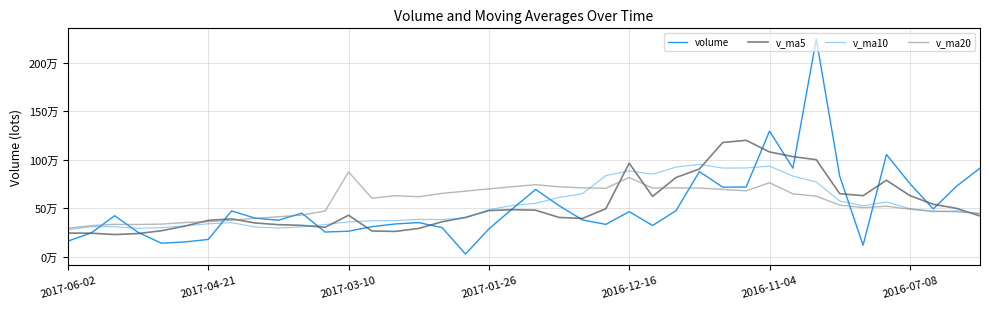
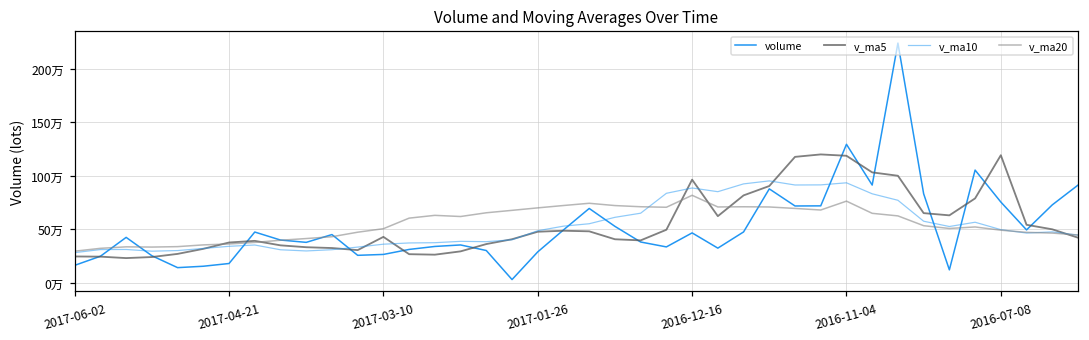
  {
    "v_ma5": {
      "2017-06-02": "20万",
      "2017-03-10": "40万",
      "2016-12-16": "100万",
-     "2016-11-04": "110万",
-     "2016-07-08": "60万"
+     "2016-11-04": "120万",
+     "2016-07-08": "120万"
    },
    "v_ma20": {
-     "2017-03-10": "90万",
+     "2017-03-10": "50万",
      "2017-01-26": "70万",
      "2016-12-16": "80万",
      "2016-11-04": "80万"
    }
  }
